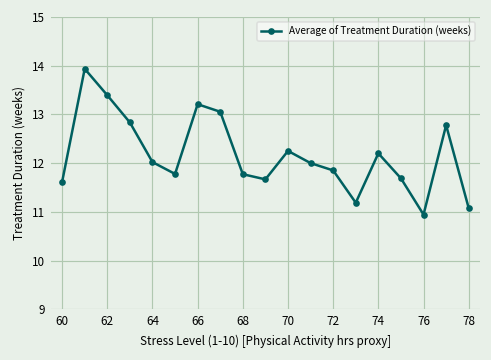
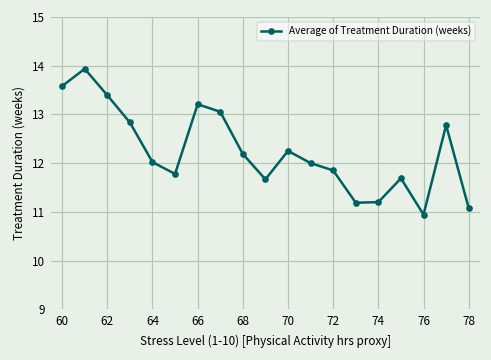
  {
-   "60": 11.6,
+   "60": 13.6,
    "62": 13.4,
    "64": 12.0,
    "66": 13.2,
-   "68": 11.8,
+   "68": 12.2,
    "70": 12.3,
    "72": 11.9,
-   "74": 12.2,
+   "74": 11.2,
    "76": 10.9,
    "78": 11.1
  }
